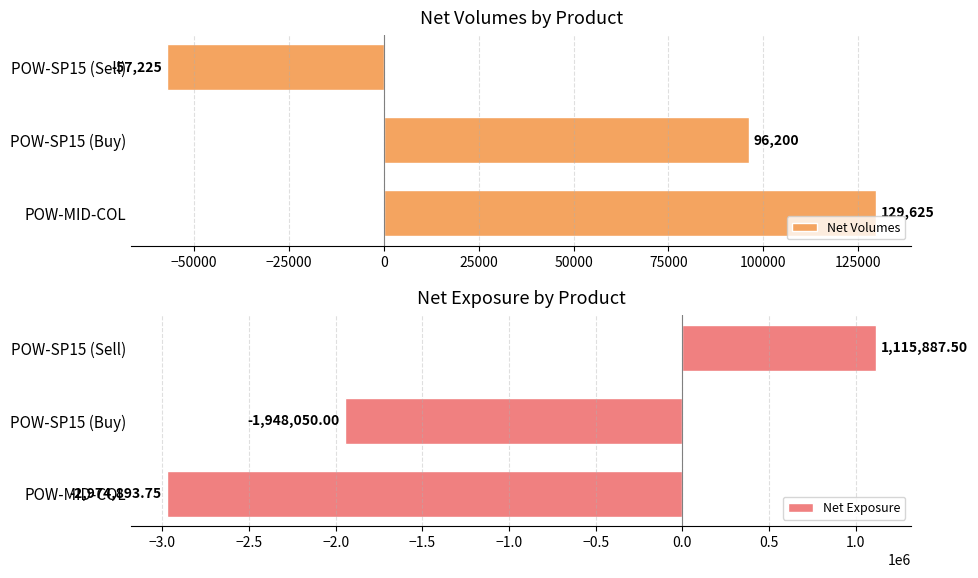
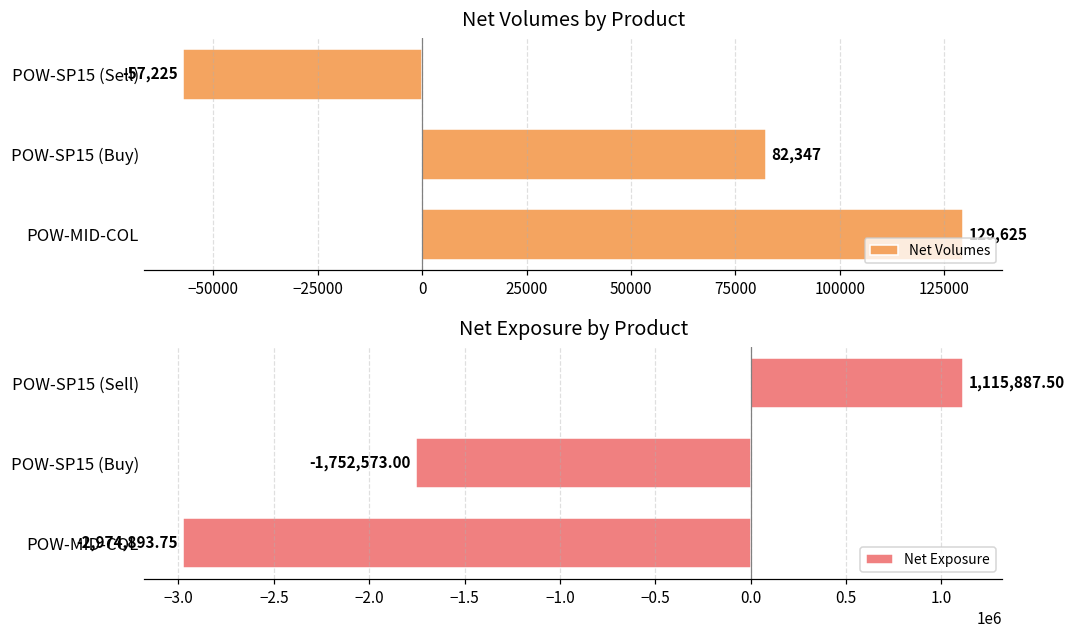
  {
    "Net Volumes by Product": {
      "POW-SP15 (Sell)": "-57,225",
-     "POW-SP15 (Buy)": "96,200"
+     "POW-SP15 (Buy)": "82,347"
    },
    "Net Exposure by Product": {
      "POW-SP15 (Sell)": "1,115,887.50",
-     "POW-SP15 (Buy)": "-1,948,050.00",
+     "POW-SP15 (Buy)": "-1,752,573.00",
      "POW-MID-COL": "-2,974,893.75"
    }
  }
